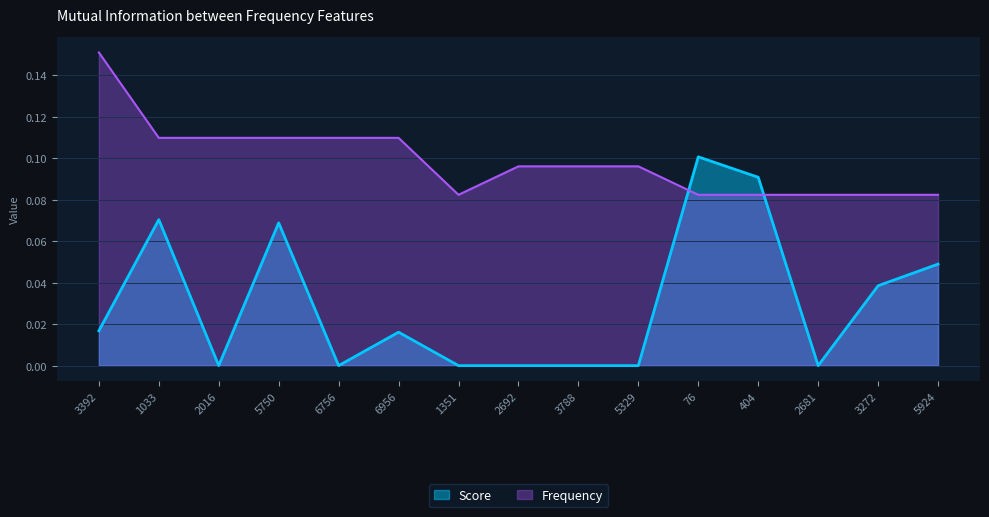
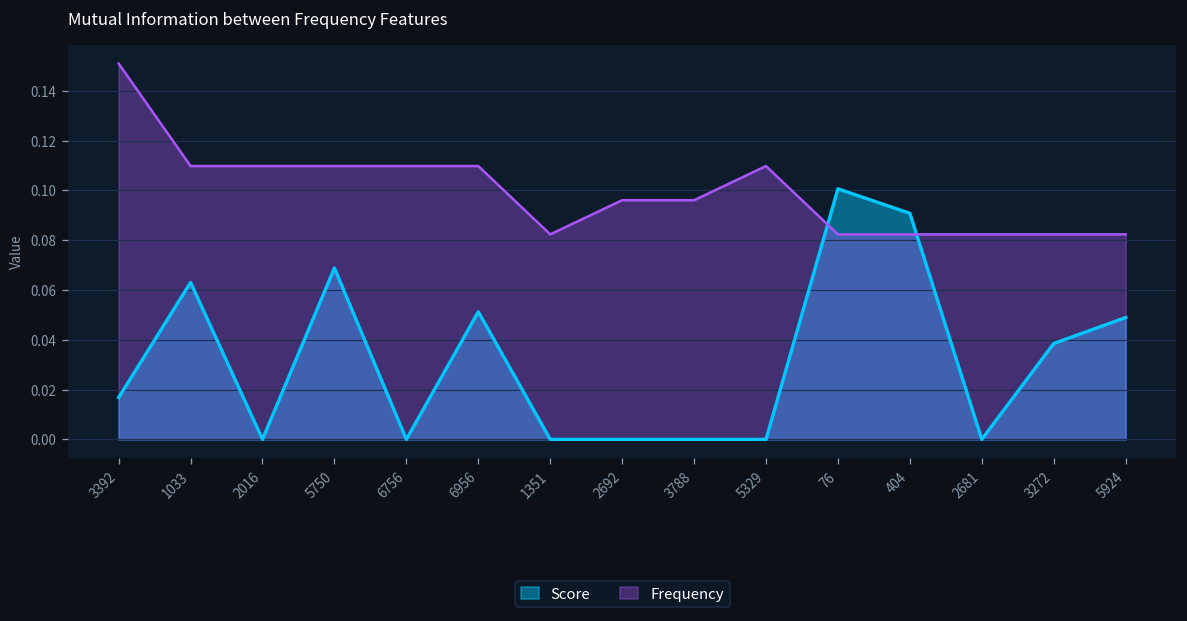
  {
    "Score": {
      "3392": 0.017,
-     "1033": 0.070,
+     "1033": 0.063,
      "2016": 0.000,
      "5750": 0.069,
      "6756": 0.000,
-     "6956": 0.016,
+     "6956": 0.051,
      "1351": 0.000,
      "2692": 0.000,
      "3788": 0.000,
      "5329": 0.000,
      "76": 0.101,
      "404": 0.091,
      "2681": 0.000,
      "3272": 0.038,
      "5924": 0.049
    },
    "Frequency": {
      "3392": 0.151,
      "1033": 0.110,
      "2016": 0.110,
      "5750": 0.110,
      "6756": 0.110,
      "6956": 0.110,
      "1351": 0.082,
      "2692": 0.096,
      "3788": 0.096,
-     "5329": 0.096,
+     "5329": 0.110,
      "76": 0.082,
      "404": 0.082,
      "2681": 0.082,
      "3272": 0.082,
      "5924": 0.082
    }
  }
